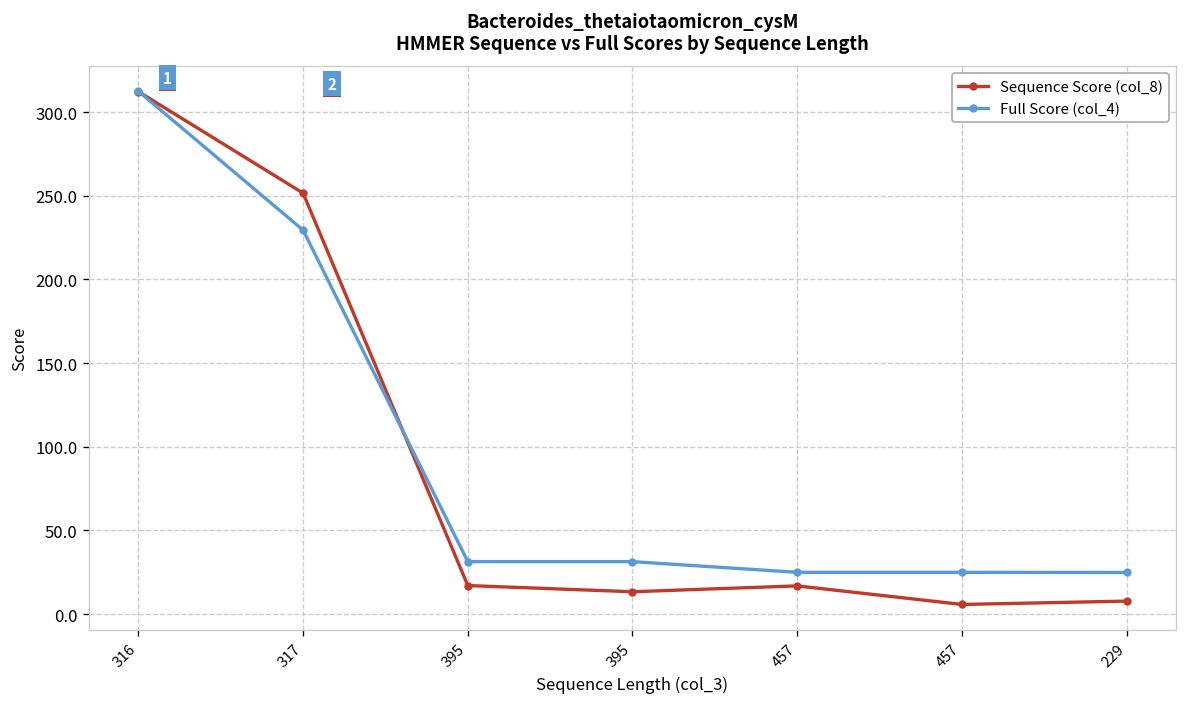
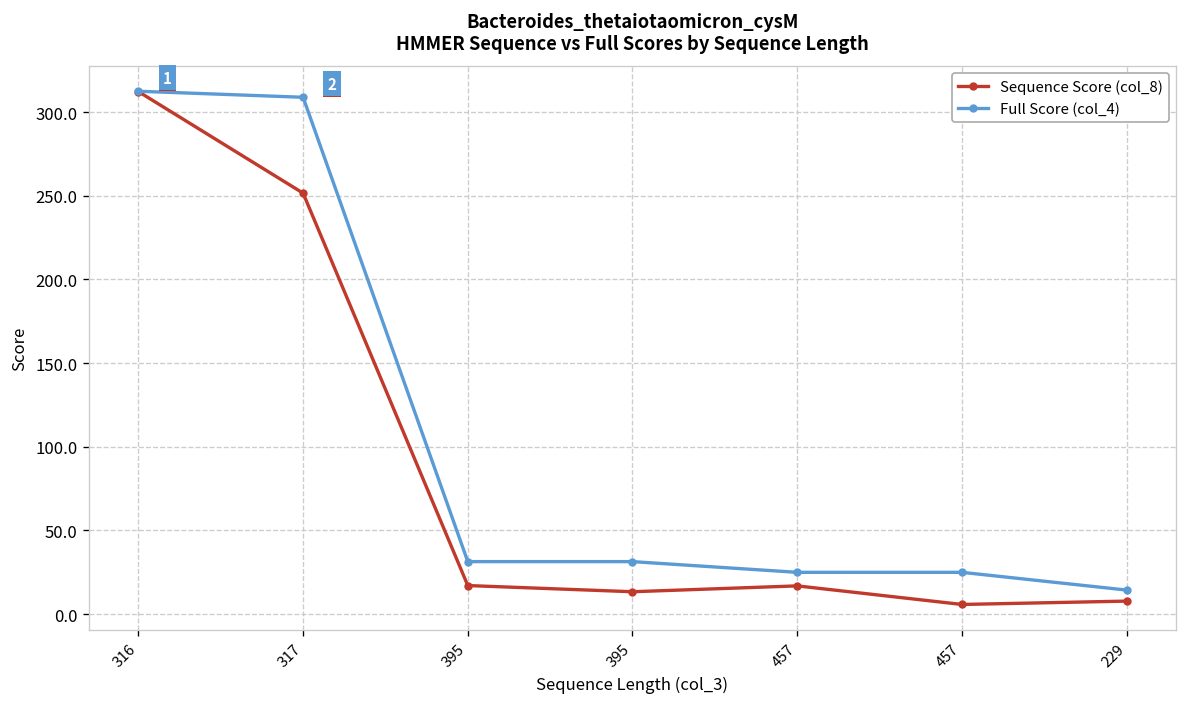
  {
    "Sequence Score (col_8)": {
      "317": 252,
      "229": 8
    },
    "Full Score (col_4)": {
-     "317": 230,
-     "229": 25
+     "317": 309,
+     "229": 14
    }
  }
